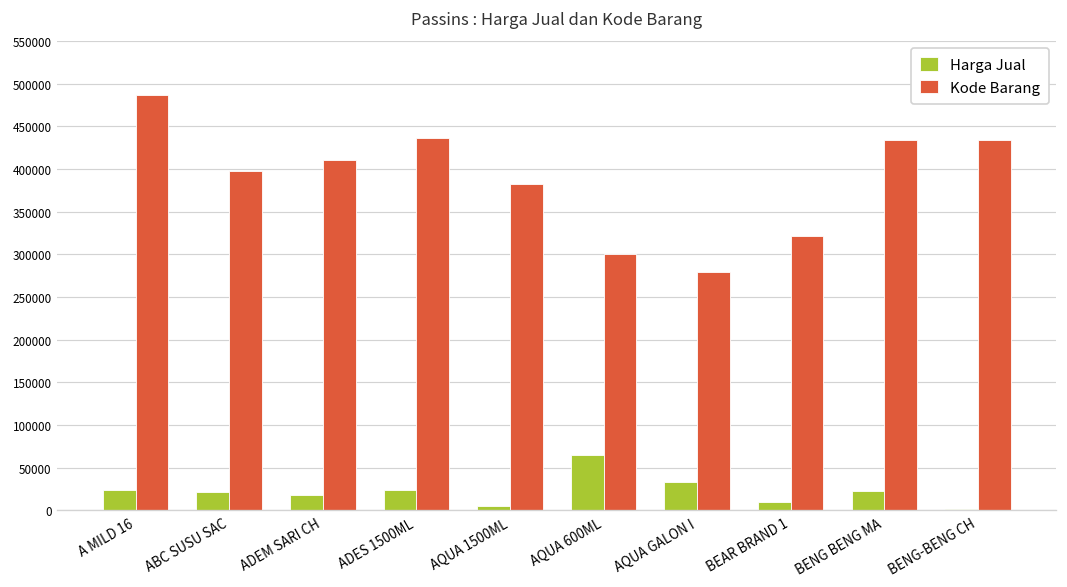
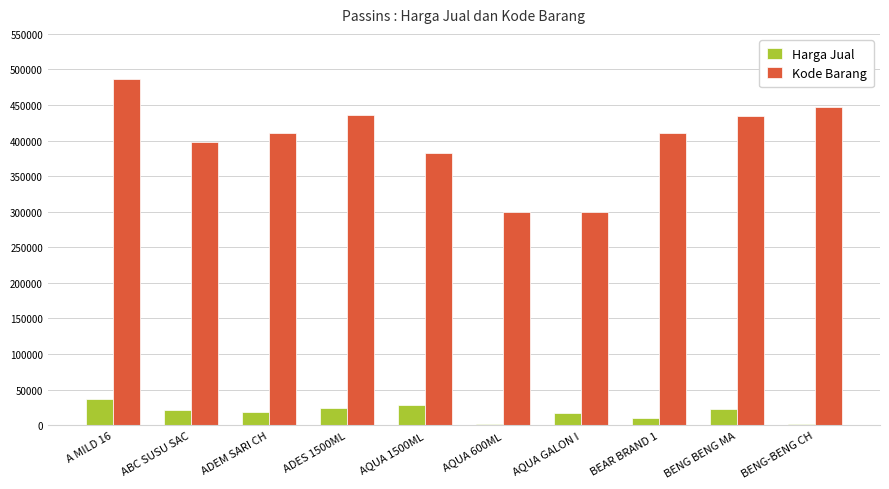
  {
    "Harga Jual": {
-     "A MILD 16": 20000,
+     "A MILD 16": 40000,
      "ABC SUSU SAC": 20000,
      "ADEM SARI CH": 20000,
      "ADES 1500ML": 20000,
-     "AQUA 1500ML": 10000,
-     "AQUA 600ML": 60000,
-     "AQUA GALON I": 30000,
+     "AQUA 1500ML": 30000,
+     "AQUA 600ML": 0,
+     "AQUA GALON I": 20000,
      "BEAR BRAND 1": 10000,
      "BENG BENG MA": 20000
    },
    "Kode Barang": {
      "A MILD 16": 490000,
      "ABC SUSU SAC": 400000,
      "ADEM SARI CH": 410000,
      "ADES 1500ML": 440000,
      "AQUA 1500ML": 380000,
      "AQUA 600ML": 300000,
-     "AQUA GALON I": 280000,
-     "BEAR BRAND 1": 320000,
+     "AQUA GALON I": 300000,
+     "BEAR BRAND 1": 410000,
      "BENG BENG MA": 430000,
-     "BENG-BENG CH": 430000
+     "BENG-BENG CH": 450000
    }
  }
